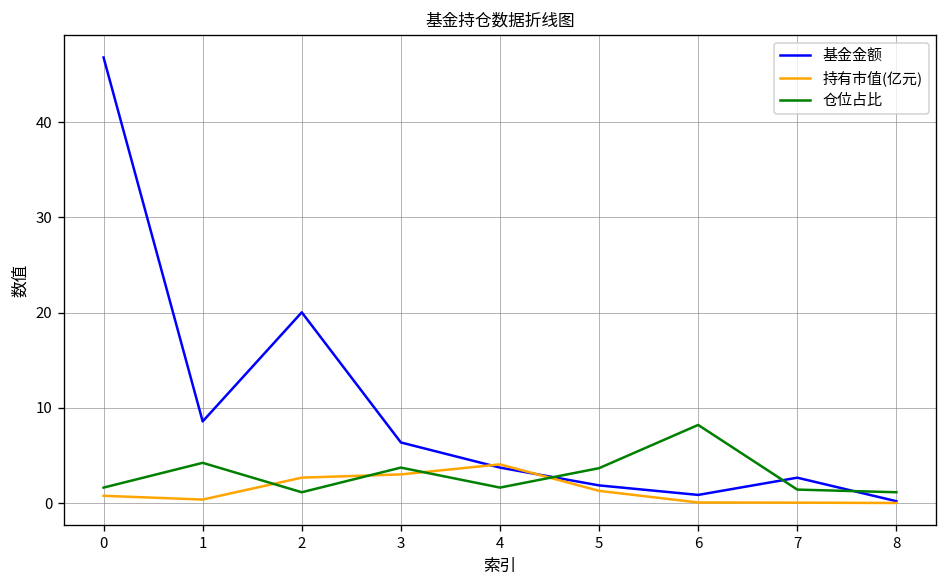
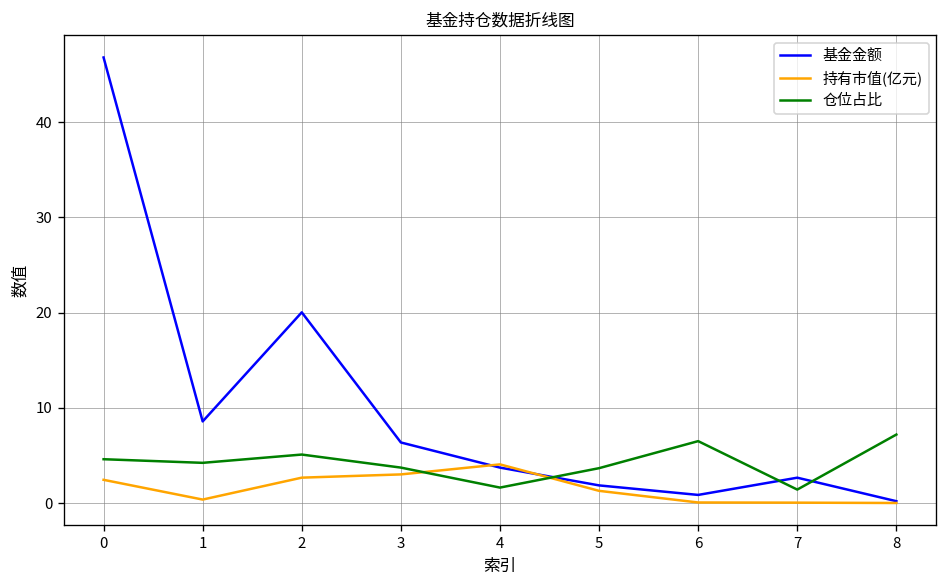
  {
    "基金金额": {
      "0": 47,
      "1": 9,
      "2": 20,
      "3": 6,
      "4": 4,
      "5": 2,
      "6": 1,
      "7": 3
    },
    "持有市值(亿元)": {
-     "0": 1,
+     "0": 2,
      "1": 0,
      "2": 3,
      "3": 3,
      "4": 4,
      "5": 1,
      "6": 0,
      "7": 0
    },
    "仓位占比": {
-     "0": 2,
+     "0": 5,
      "1": 4,
-     "2": 1,
+     "2": 5,
      "3": 4,
      "4": 2,
      "5": 4,
-     "6": 8,
+     "6": 7,
      "7": 1,
-     "8": 1
+     "8": 7
    }
  }
